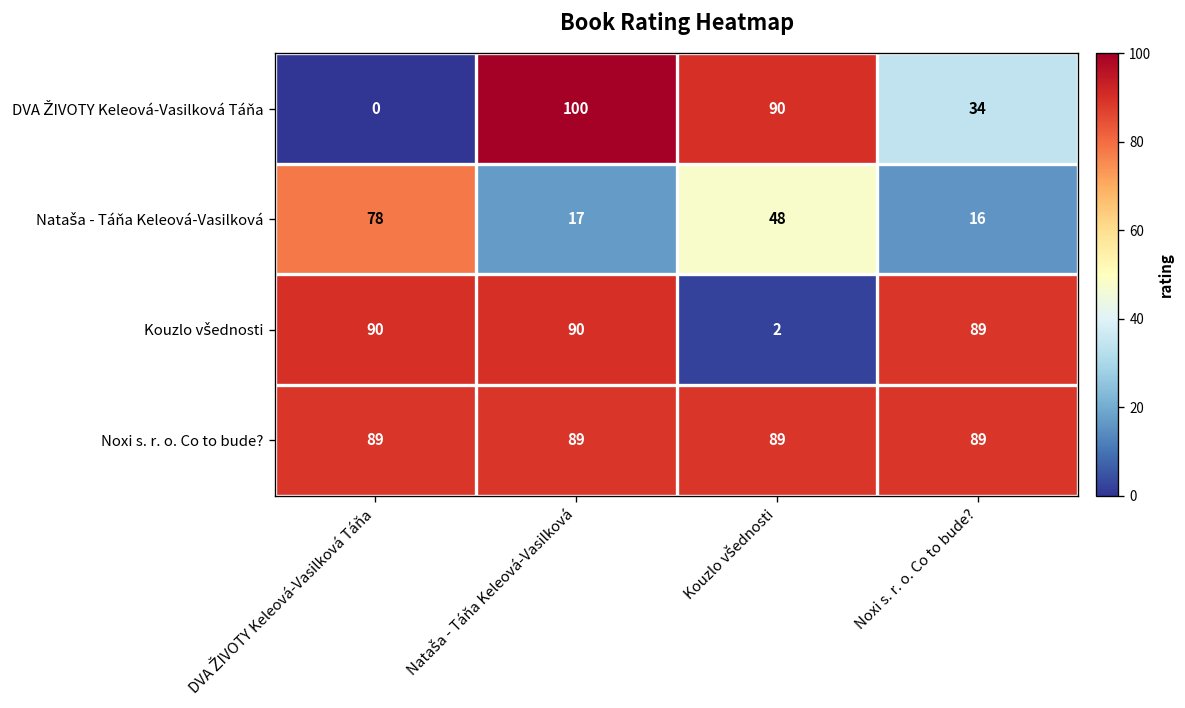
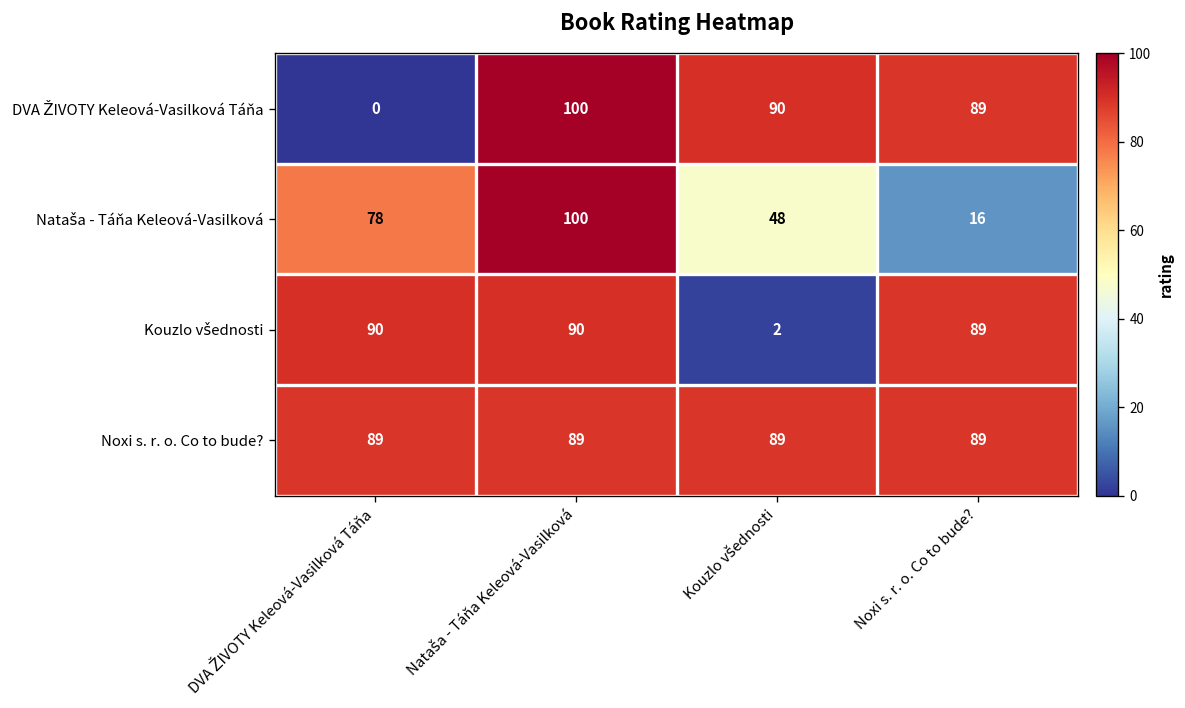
  {
    "DVA ŽIVOTY Keleová-Vasilková Táňa": {
      "DVA ŽIVOTY Keleová-Vasilková Táňa": 0,
      "Nataša - Táňa Keleová-Vasilková": 100,
      "Kouzlo všednosti": 90,
-     "Noxi s. r. o. Co to bude?": 34
+     "Noxi s. r. o. Co to bude?": 89
    },
    "Nataša - Táňa Keleová-Vasilková": {
      "DVA ŽIVOTY Keleová-Vasilková Táňa": 78,
-     "Nataša - Táňa Keleová-Vasilková": 17,
+     "Nataša - Táňa Keleová-Vasilková": 100,
      "Kouzlo všednosti": 48,
      "Noxi s. r. o. Co to bude?": 16
    },
    "Kouzlo všednosti": {
      "DVA ŽIVOTY Keleová-Vasilková Táňa": 90,
      "Nataša - Táňa Keleová-Vasilková": 90,
      "Kouzlo všednosti": 2,
      "Noxi s. r. o. Co to bude?": 89
    },
    "Noxi s. r. o. Co to bude?": {
      "DVA ŽIVOTY Keleová-Vasilková Táňa": 89,
      "Nataša - Táňa Keleová-Vasilková": 89,
      "Kouzlo všednosti": 89,
      "Noxi s. r. o. Co to bude?": 89
    }
  }
